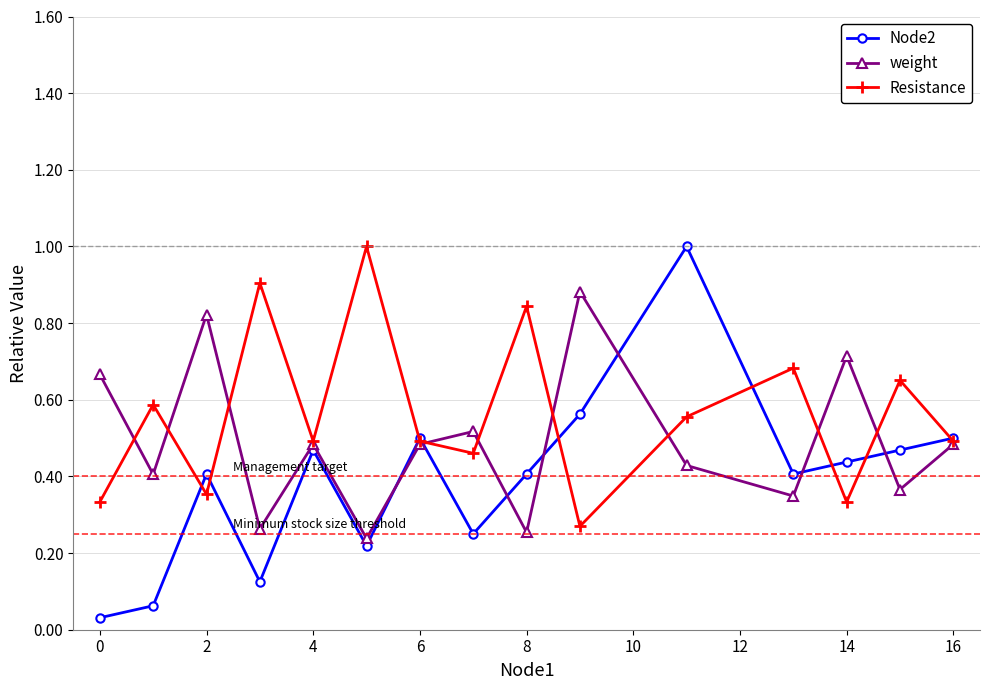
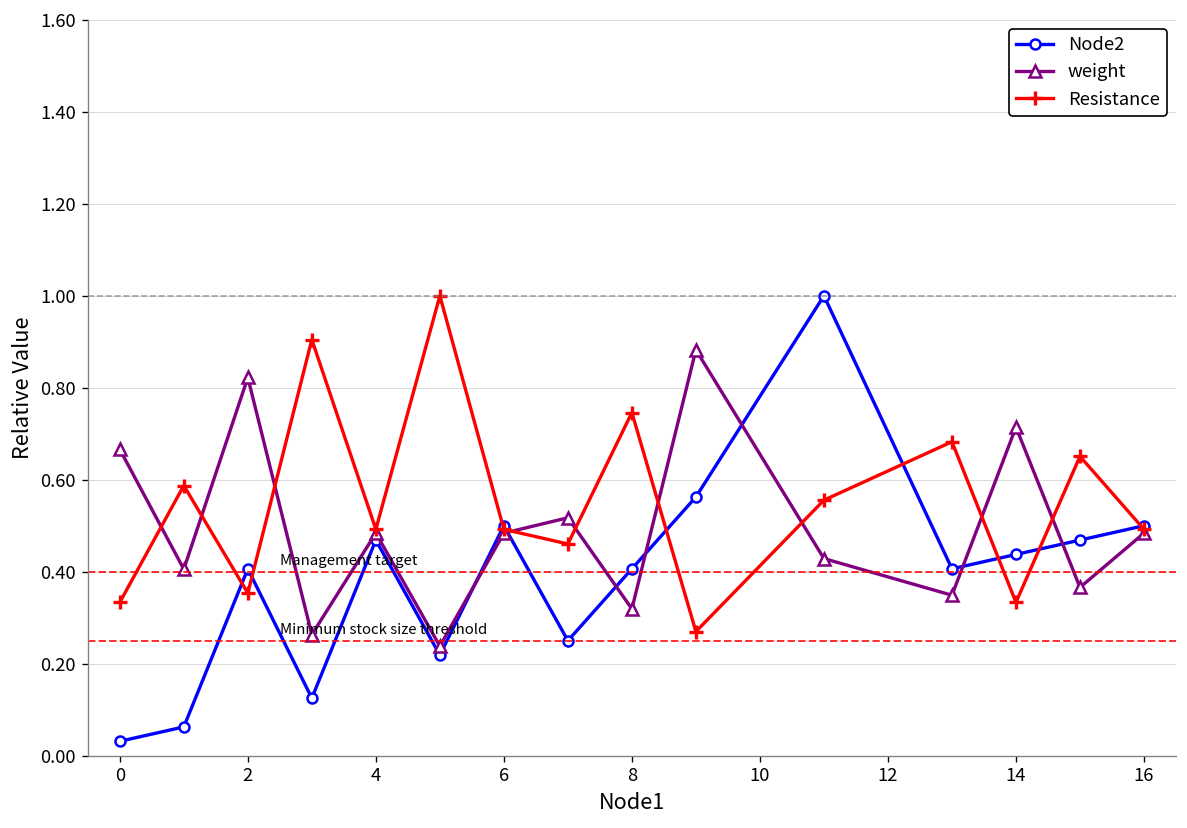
  {
    "Node2": {
      "0": 0.03,
      "2": 0.41,
      "4": 0.47,
      "6": 0.50,
      "8": 0.41,
      "14": 0.44,
      "16": 0.50
    },
    "weight": {
      "0": 0.67,
      "2": 0.82,
      "4": 0.48,
      "6": 0.48,
-     "8": 0.25,
+     "8": 0.32,
      "14": 0.71,
      "16": 0.48
    },
    "Resistance": {
      "0": 0.33,
      "2": 0.35,
      "4": 0.49,
      "6": 0.49,
-     "8": 0.84,
+     "8": 0.75,
      "14": 0.33,
      "16": 0.49
    }
  }
